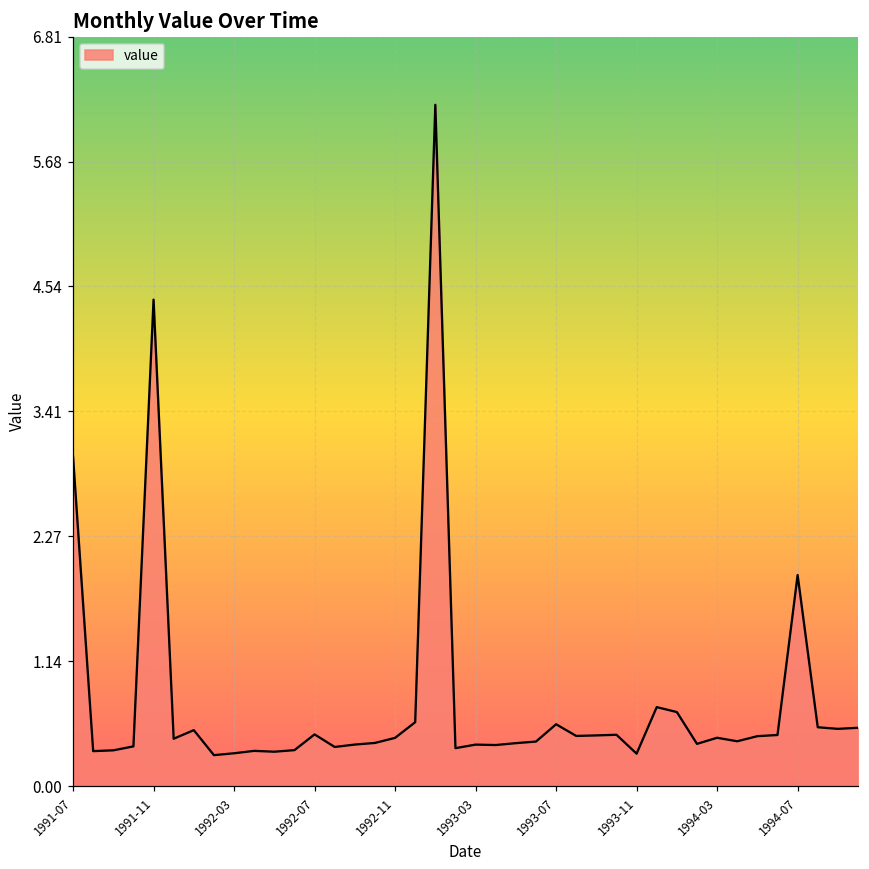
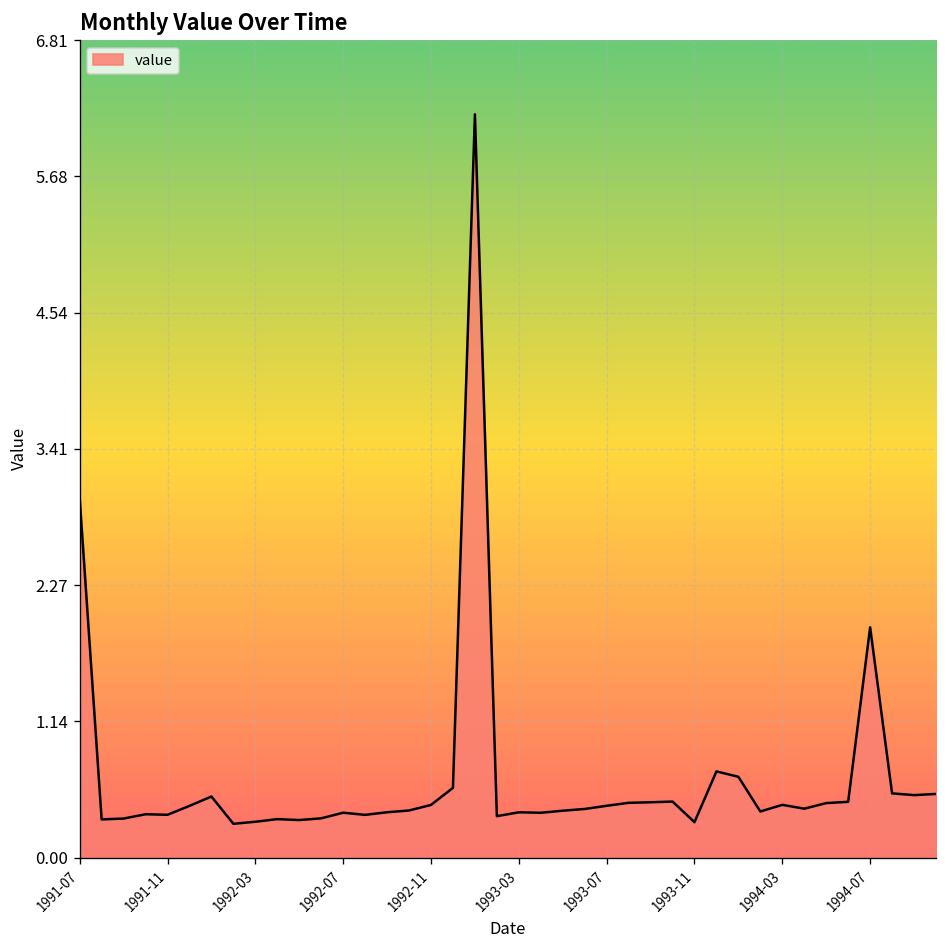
  {
    "1991-07": 2.99,
-   "1991-11": 4.42,
+   "1991-11": 0.36,
    "1992-03": 0.30,
-   "1992-07": 0.47,
+   "1992-07": 0.37,
    "1992-11": 0.44,
    "1993-03": 0.38,
-   "1993-07": 0.56,
+   "1993-07": 0.43,
    "1993-11": 0.29,
    "1994-03": 0.44,
    "1994-07": 1.92
  }
